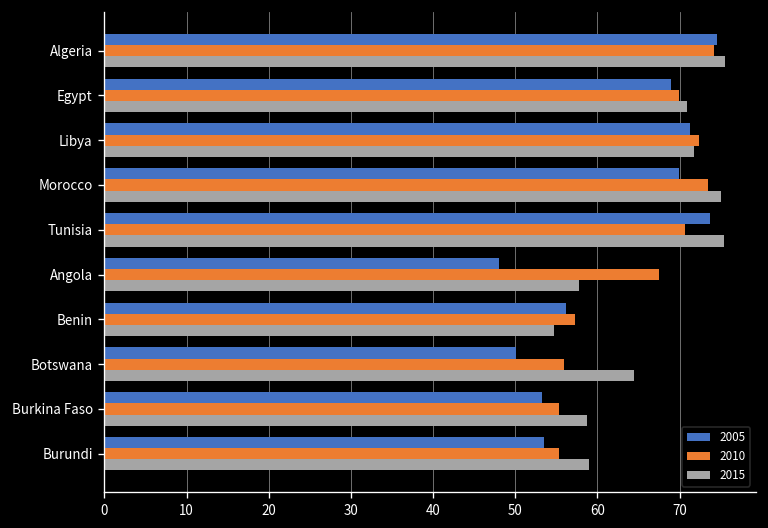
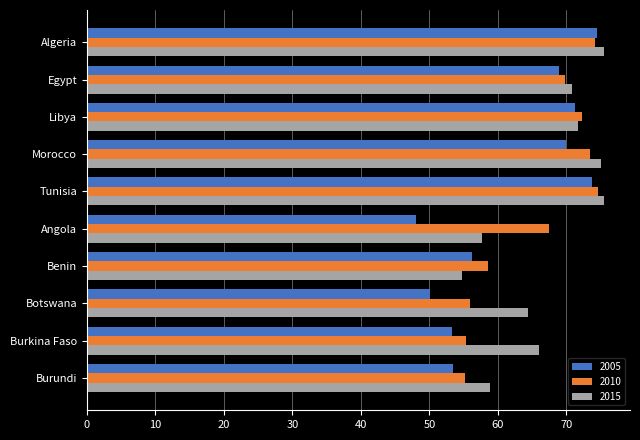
  {
    "2005": {
      "Algeria": 75,
      "Egypt": 69,
      "Libya": 71,
      "Morocco": 70,
      "Tunisia": 74,
      "Angola": 48,
      "Benin": 56,
      "Botswana": 50,
      "Burkina Faso": 53,
      "Burundi": 53
    },
    "2010": {
      "Algeria": 74,
      "Egypt": 70,
      "Libya": 72,
      "Morocco": 73,
-     "Tunisia": 71,
+     "Tunisia": 75,
      "Angola": 67,
-     "Benin": 57,
+     "Benin": 59,
      "Botswana": 56,
      "Burkina Faso": 55,
      "Burundi": 55
    },
    "2015": {
      "Algeria": 76,
      "Egypt": 71,
      "Libya": 72,
      "Morocco": 75,
      "Tunisia": 75,
      "Angola": 58,
      "Benin": 55,
      "Botswana": 64,
-     "Burkina Faso": 59,
+     "Burkina Faso": 66,
      "Burundi": 59
    }
  }
